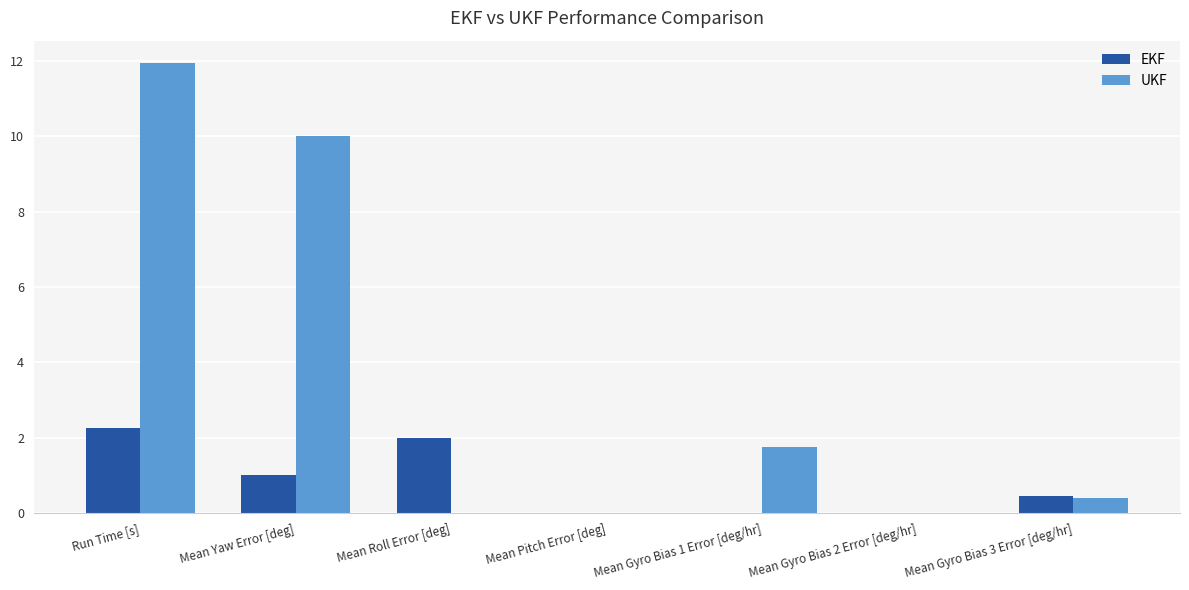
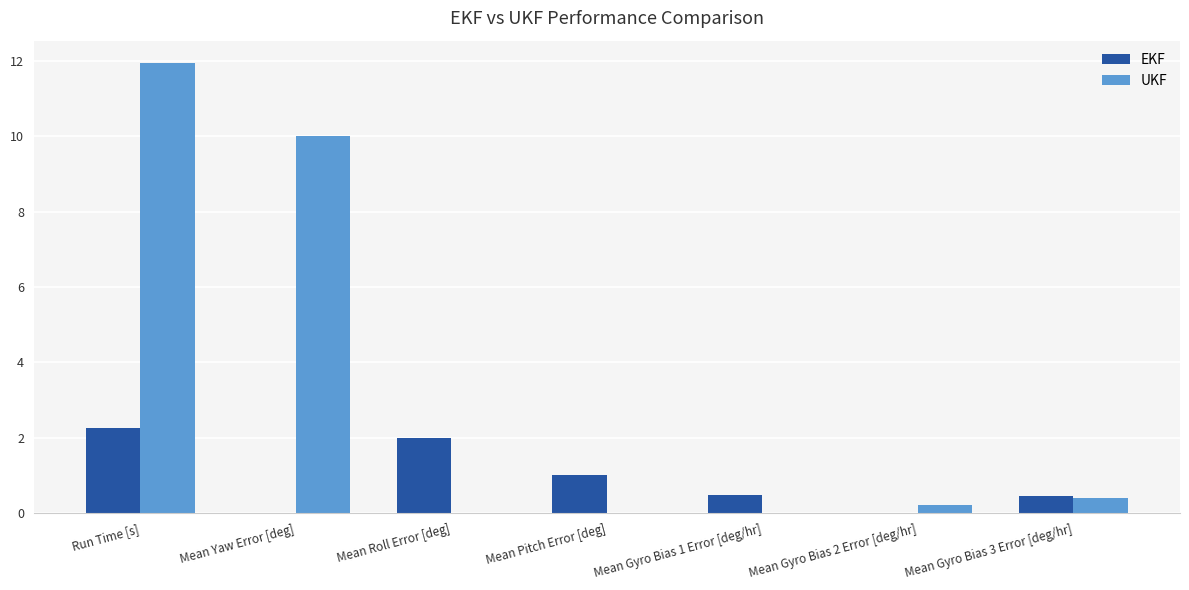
  {
    "EKF": {
      "Run Time [s]": 2.3,
-     "Mean Yaw Error [deg]": 1,
+     "Mean Yaw Error [deg]": 0,
      "Mean Roll Error [deg]": 2.0,
-     "Mean Pitch Error [deg]": 0,
-     "Mean Gyro Bias 1 Error [deg/hr]": 0.0,
+     "Mean Pitch Error [deg]": 1,
+     "Mean Gyro Bias 1 Error [deg/hr]": 0.5,
      "Mean Gyro Bias 3 Error [deg/hr]": 0.5
    },
    "UKF": {
      "Run Time [s]": 11.9,
      "Mean Yaw Error [deg]": 10.0,
-     "Mean Gyro Bias 1 Error [deg/hr]": 1.8,
-     "Mean Gyro Bias 2 Error [deg/hr]": 0.0,
+     "Mean Gyro Bias 1 Error [deg/hr]": 0.0,
+     "Mean Gyro Bias 2 Error [deg/hr]": 0.2,
      "Mean Gyro Bias 3 Error [deg/hr]": 0.4
    }
  }
